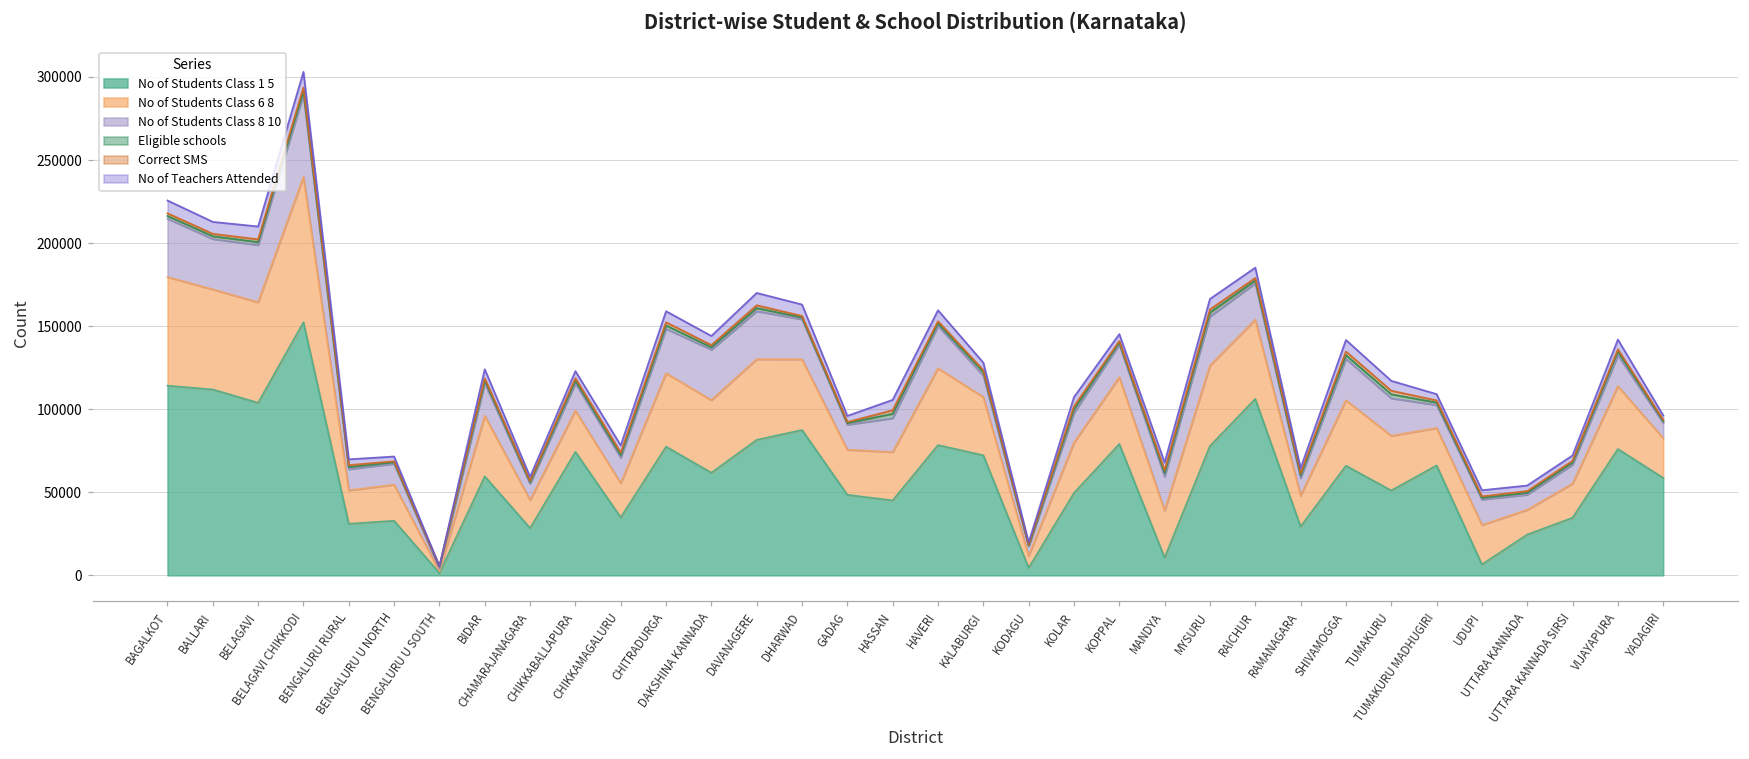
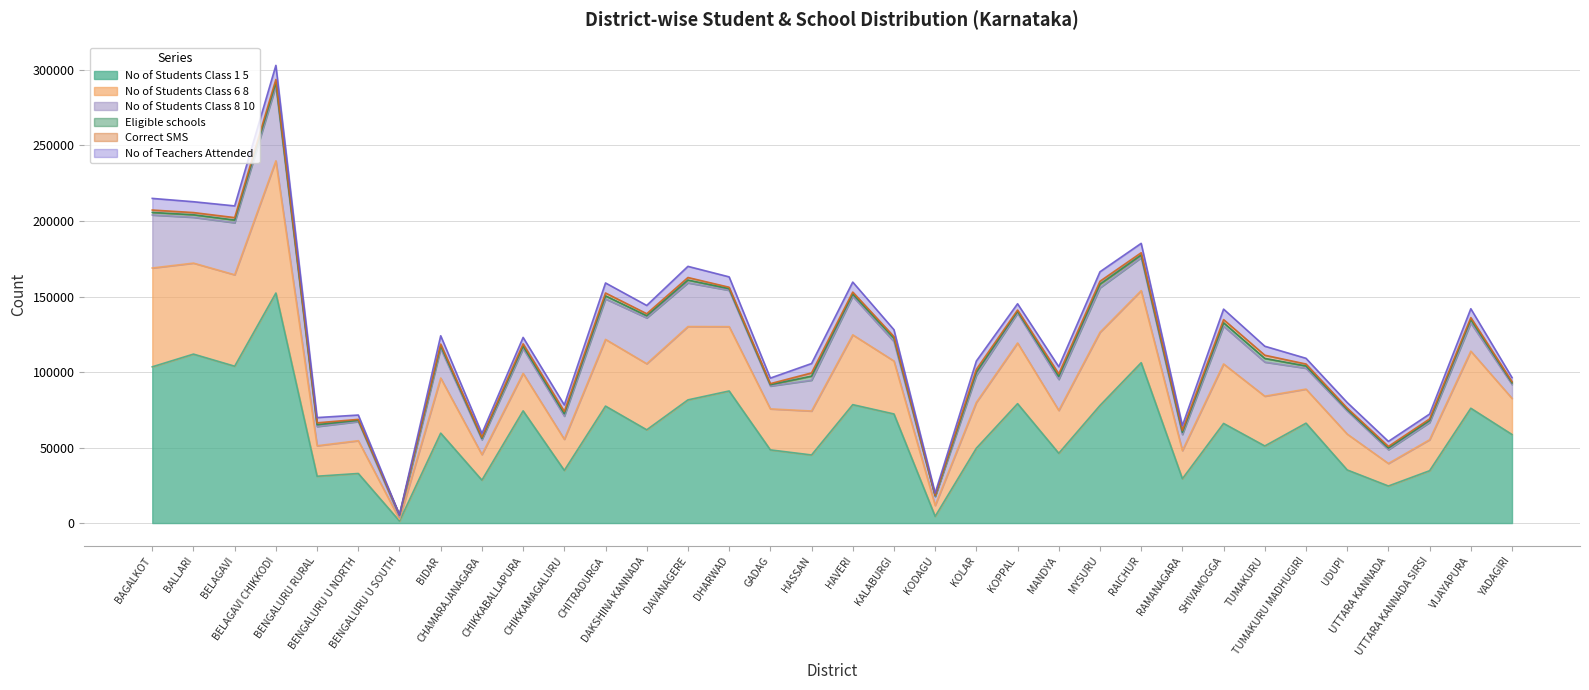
  {
    "No of Students Class 1 5": {
-     "BAGALKOT": 114000,
+     "BAGALKOT": 103000,
      "BALLARI": 112000,
      "BELAGAVI": 104000,
      "BELAGAVI CHIKKODI": 152000,
      "BENGALURU RURAL": 31000,
      "BENGALURU U NORTH": 33000,
      "BIDAR": 60000,
      "CHAMARAJANAGARA": 28000,
      "CHIKKABALLAPURA": 74000,
      "CHIKKAMAGALURU": 35000,
      "CHITRADURGA": 77000,
      "DAKSHINA KANNADA": 62000,
      "DAVANAGERE": 82000,
      "DHARWAD": 87000,
      "GADAG": 48000,
      "HASSAN": 45000,
      "HAVERI": 78000,
      "KALABURGI": 72000,
      "KODAGU": 4000,
      "KOLAR": 50000,
      "KOPPAL": 79000,
-     "MANDYA": 11000,
+     "MANDYA": 46000,
      "MYSURU": 78000,
      "RAICHUR": 106000,
      "RAMANAGARA": 29000,
      "SHIVAMOGGA": 66000,
      "TUMAKURU": 51000,
      "TUMAKURU MADHUGIRI": 66000,
-     "UDUPI": 7000,
+     "UDUPI": 35000,
      "UTTARA KANNADA": 25000,
      "UTTARA KANNADA SIRSI": 35000,
      "VIJAYAPURA": 76000,
      "YADAGIRI": 59000
    },
    "Eligible schools": {
      "BELAGAVI CHIKKODI": 2000,
      "CHITRADURGA": 2000,
      "HASSAN": 3000,
      "KOLAR": 2000,
      "MANDYA": 2000,
      "MYSURU": 2000,
      "SHIVAMOGGA": 2000,
      "TUMAKURU": 2000
    }
  }
